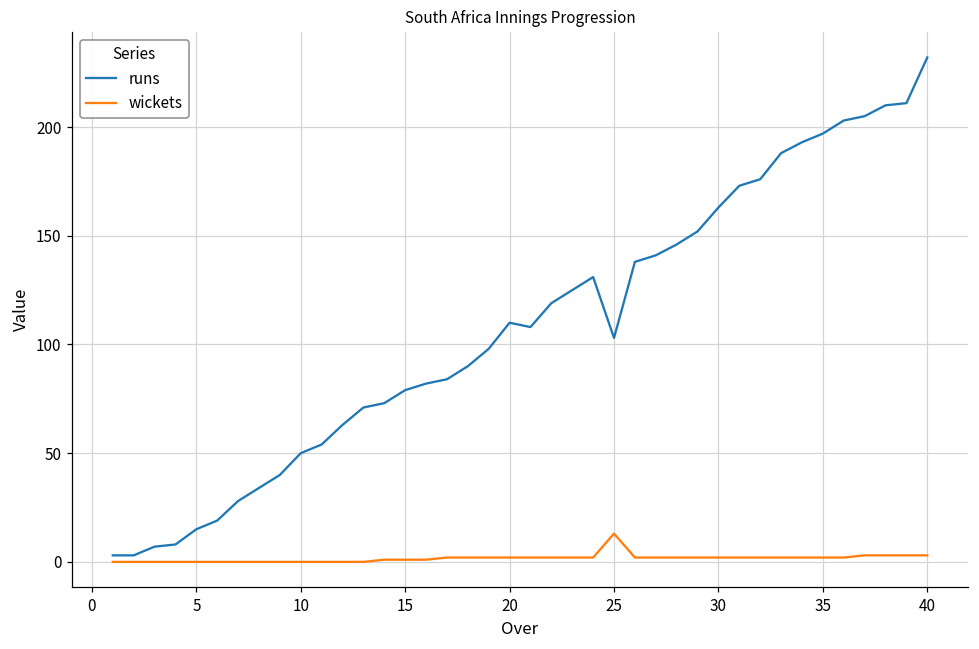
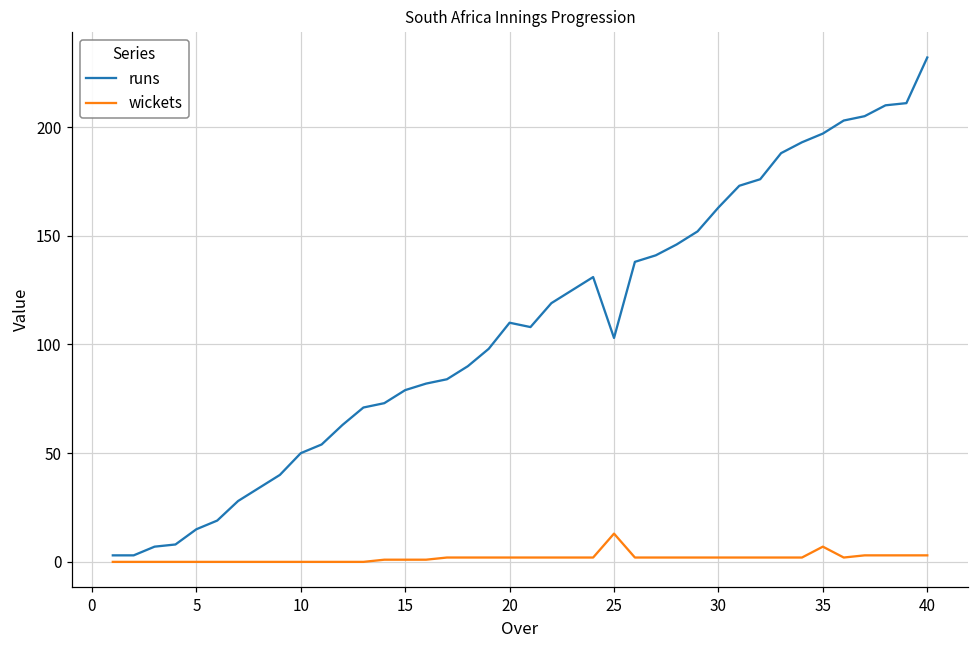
  {
    "runs": {
      "5": 15,
      "10": 50,
      "15": 79,
      "20": 110,
      "25": 103,
      "30": 163,
      "35": 197,
      "40": 232
    },
    "wickets": {
      "5": 0,
      "10": 0,
      "15": 1,
      "20": 2,
      "25": 13,
      "30": 2,
-     "35": 2,
+     "35": 7,
      "40": 3
    }
  }
